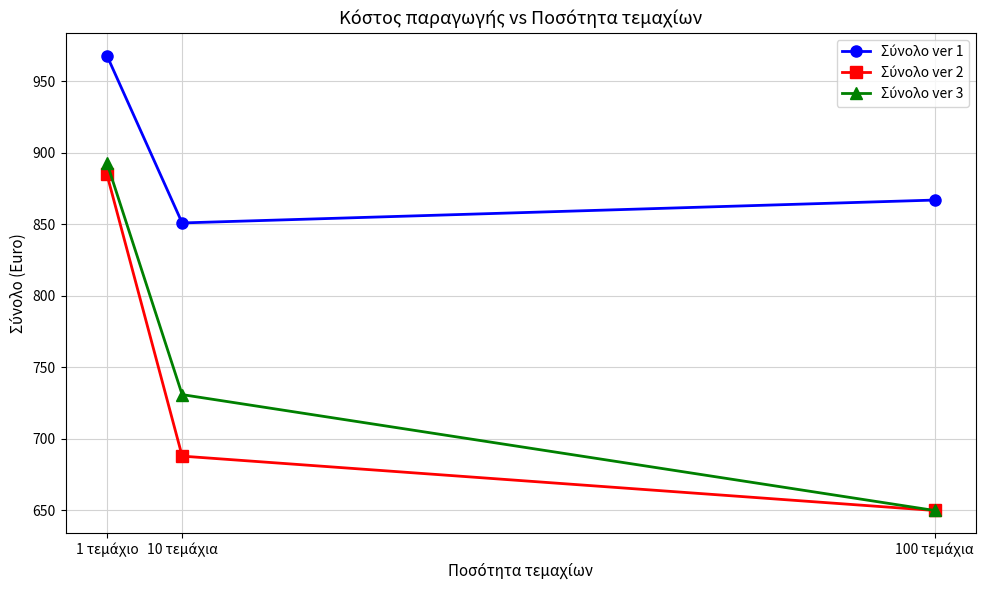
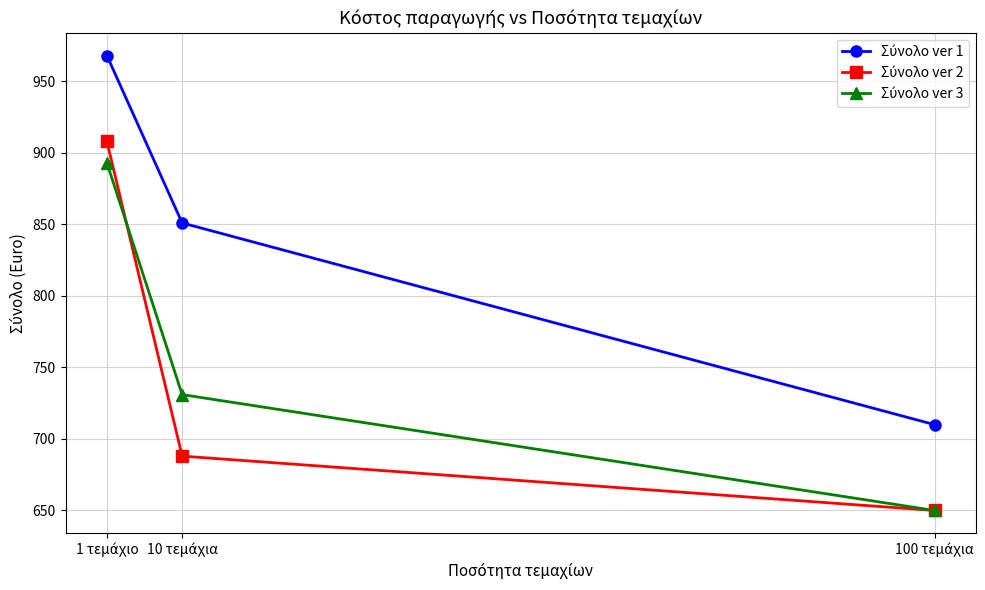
  {
    "Σύνολο ver 1": {
      "1 τεμάχιο": 968,
      "10 τεμάχια": 851,
-     "100 τεμάχια": 867
+     "100 τεμάχια": 710
    },
    "Σύνολο ver 2": {
-     "1 τεμάχιο": 885,
+     "1 τεμάχιο": 908,
      "10 τεμάχια": 688
    },
    "Σύνολο ver 3": {
      "1 τεμάχιο": 893,
      "10 τεμάχια": 731
    }
  }
